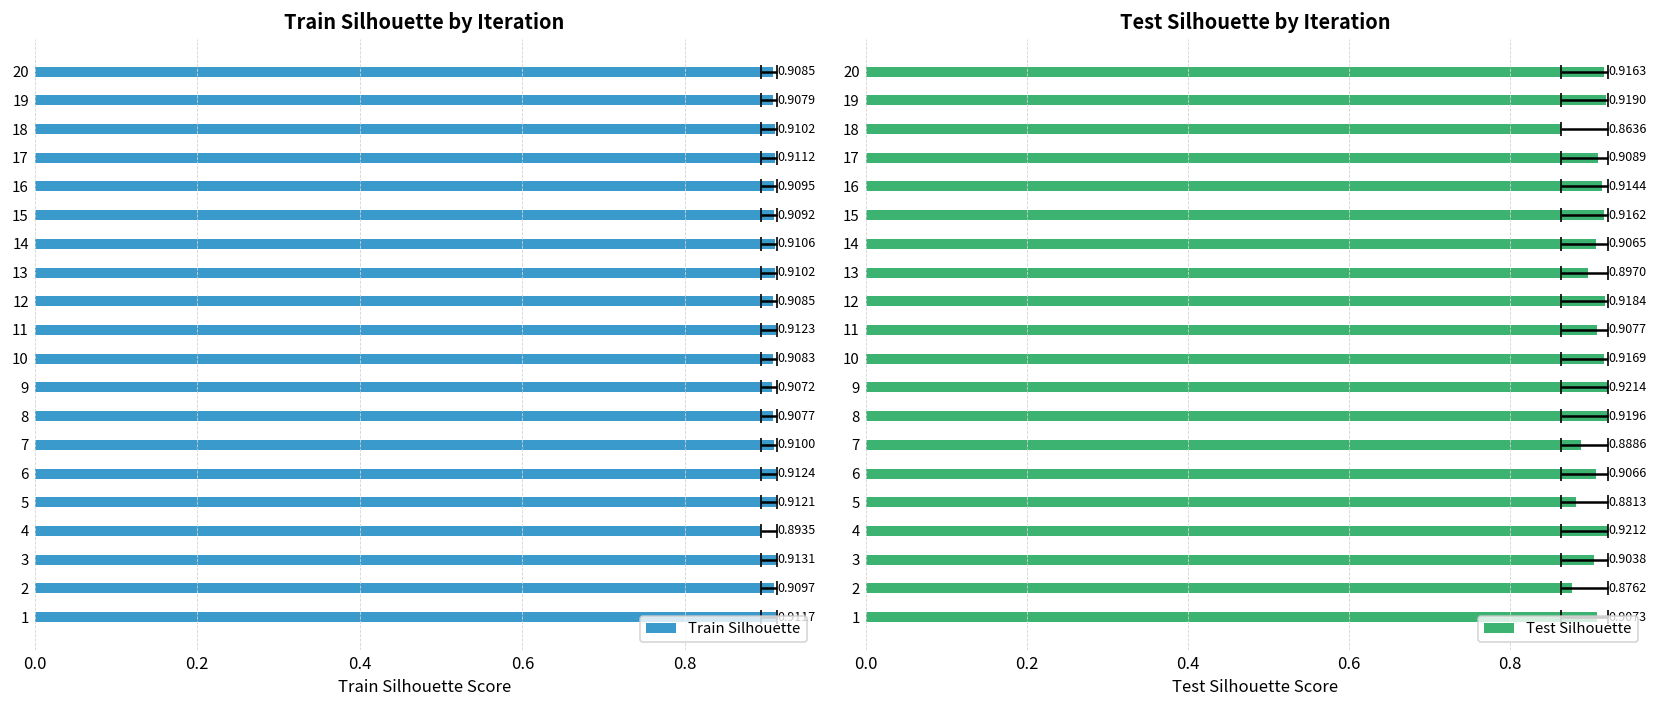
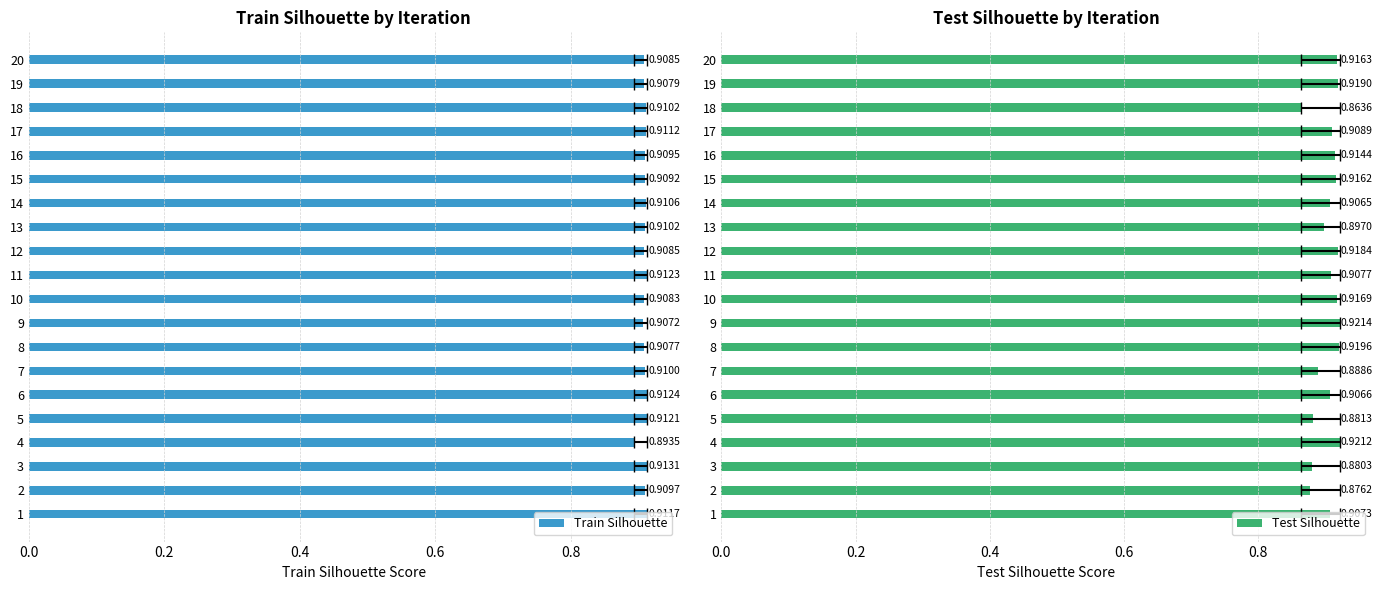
  {
    "Test Silhouette by Iteration": {
      "Test Silhouette": {
-       "3": 0.9038
+       "3": 0.8803
      }
    }
  }
